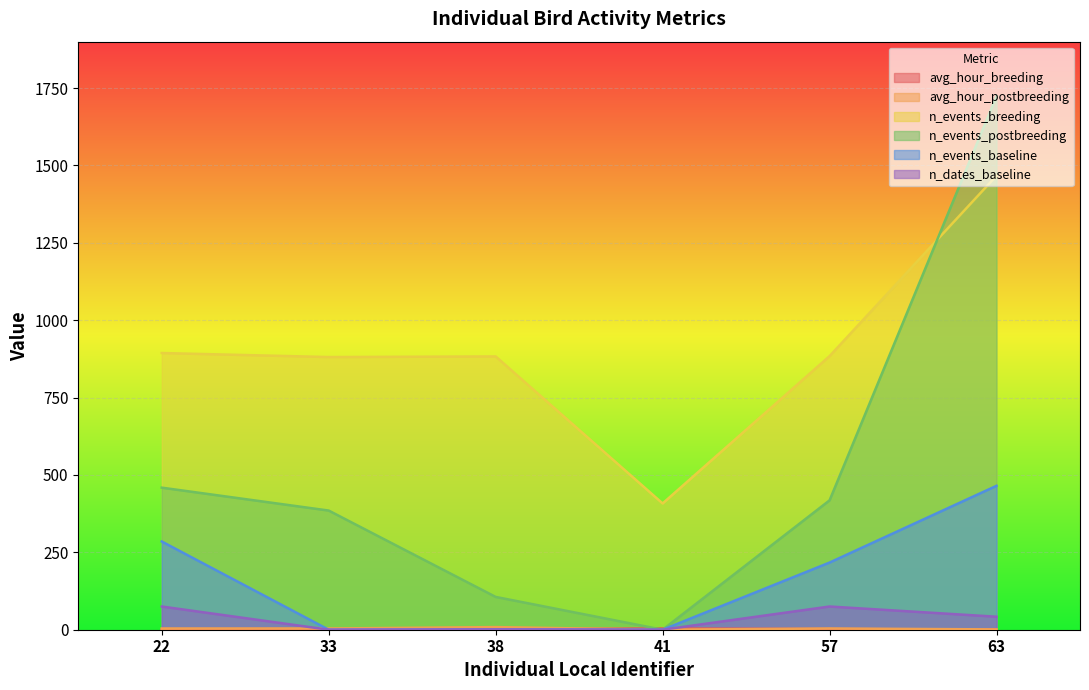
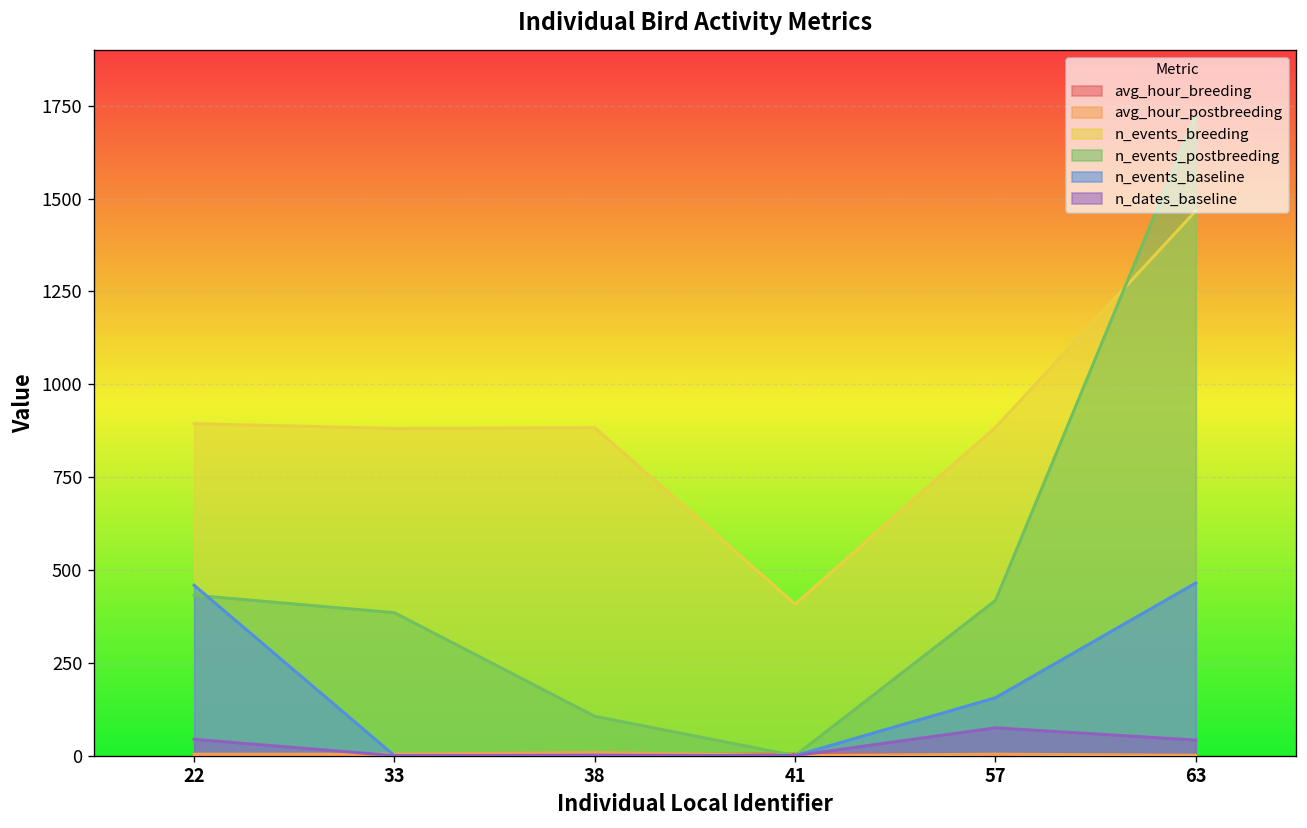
  {
    "n_events_postbreeding": {
-     "22": 460,
+     "22": 430,
      "33": 390,
      "38": 110,
      "57": 420
    },
    "n_events_baseline": {
-     "22": 290,
-     "57": 220,
+     "22": 460,
+     "57": 160,
      "63": 470
    },
    "n_dates_baseline": {
-     "22": 80,
+     "22": 40,
      "57": 80,
      "63": 40
    }
  }
